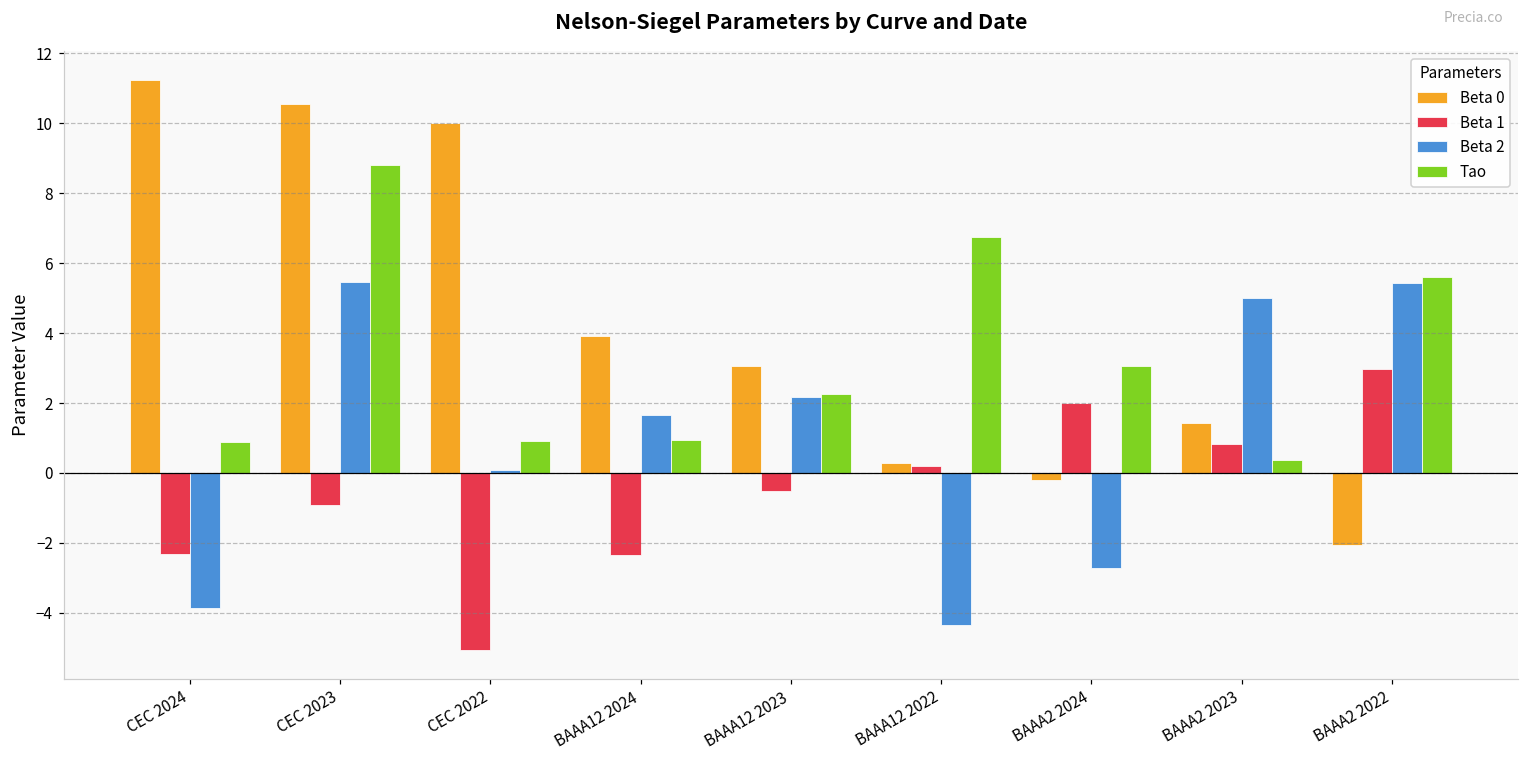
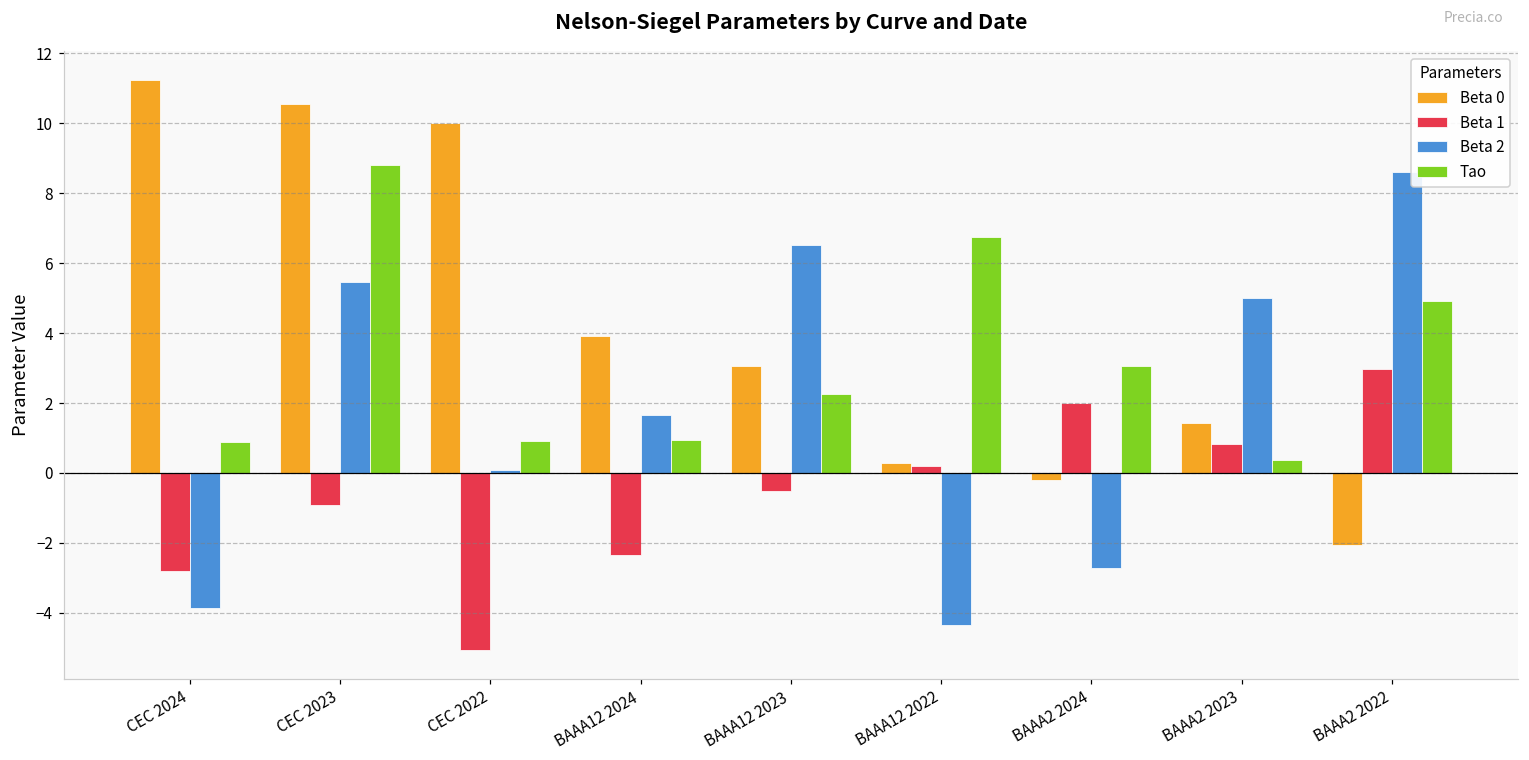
  {
    "Beta 0": {
      "CEC 2024": 11.2,
      "CEC 2023": 10.6,
      "CEC 2022": 10.0,
      "BAAA12 2024": 3.9,
      "BAAA12 2023": 3.1,
      "BAAA12 2022": 0.3,
      "BAAA2 2024": -0.2,
      "BAAA2 2023": 1.4,
      "BAAA2 2022": -2.1
    },
    "Beta 1": {
-     "CEC 2024": -2.3,
+     "CEC 2024": -2.8,
      "CEC 2023": -0.9,
      "CEC 2022": -5.1,
      "BAAA12 2024": -2.3,
      "BAAA12 2023": -0.5,
      "BAAA12 2022": 0.2,
      "BAAA2 2024": 2.0,
      "BAAA2 2023": 0.8,
      "BAAA2 2022": 3.0
    },
    "Beta 2": {
      "CEC 2024": -3.9,
      "CEC 2023": 5.5,
      "BAAA12 2024": 1.7,
-     "BAAA12 2023": 2.2,
+     "BAAA12 2023": 6.5,
      "BAAA12 2022": -4.3,
      "BAAA2 2024": -2.7,
      "BAAA2 2023": 5.0,
-     "BAAA2 2022": 5.4
+     "BAAA2 2022": 8.6
    },
    "Tao": {
      "CEC 2024": 0.9,
      "CEC 2023": 8.8,
      "CEC 2022": 0.9,
      "BAAA12 2024": 0.9,
      "BAAA12 2023": 2.3,
      "BAAA12 2022": 6.8,
      "BAAA2 2024": 3.1,
      "BAAA2 2023": 0.4,
-     "BAAA2 2022": 5.6
+     "BAAA2 2022": 4.9
    }
  }
